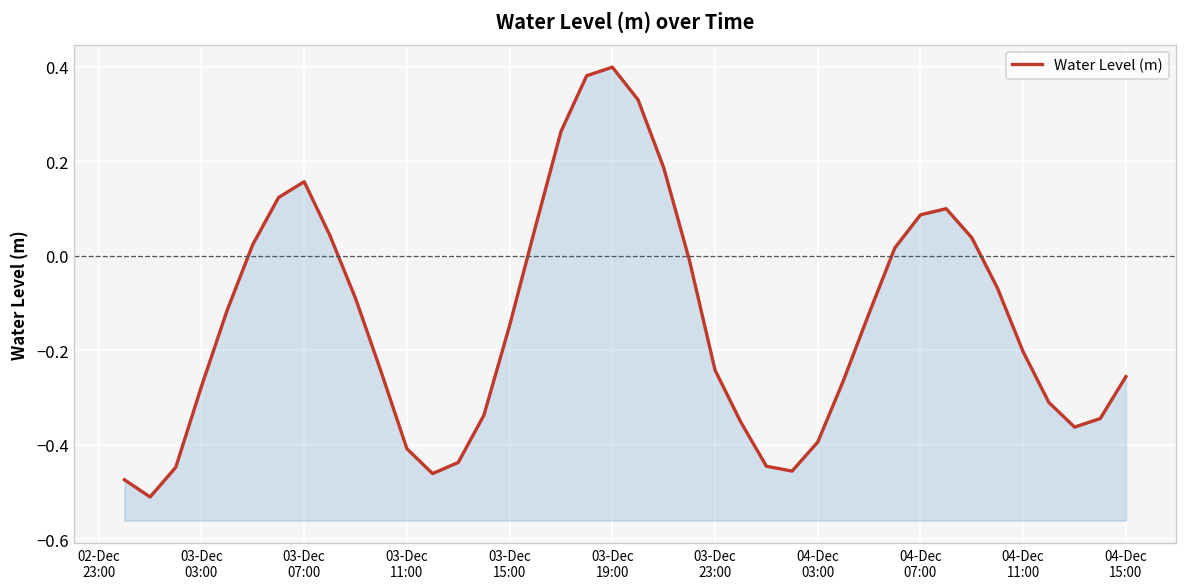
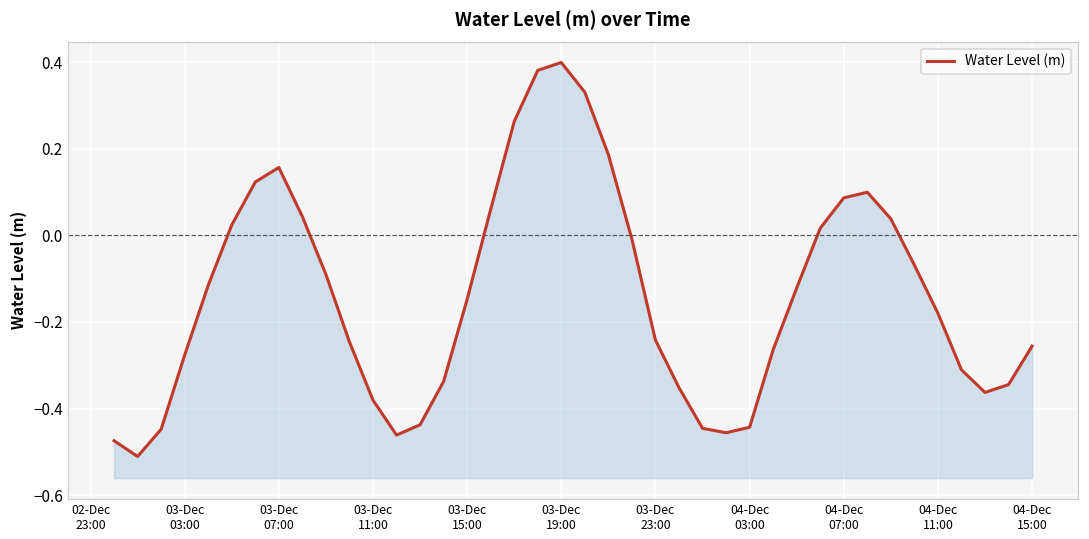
  {
    "03-Dec 03:00": -0.28,
    "03-Dec 07:00": 0.16,
-   "03-Dec 11:00": -0.41,
+   "03-Dec 11:00": -0.38,
    "03-Dec 15:00": -0.15,
    "03-Dec 19:00": 0.40,
    "03-Dec 23:00": -0.24,
-   "04-Dec 03:00": -0.39,
+   "04-Dec 03:00": -0.44,
    "04-Dec 07:00": 0.09,
-   "04-Dec 11:00": -0.20,
+   "04-Dec 11:00": -0.18,
    "04-Dec 15:00": -0.26
  }
